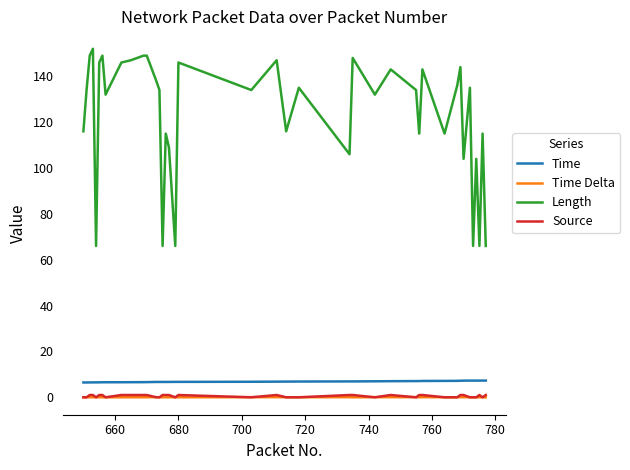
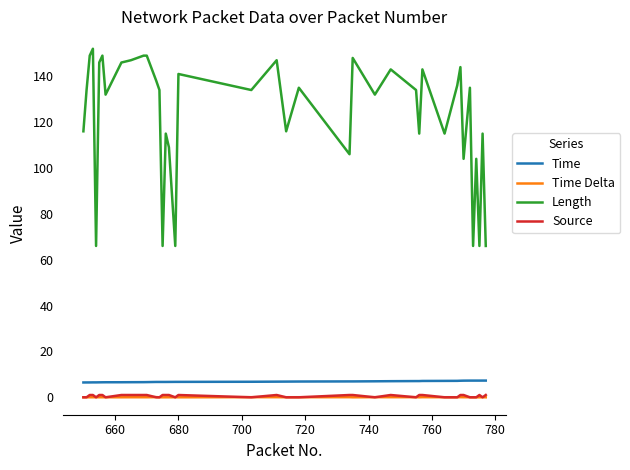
  {
    "Time": {
      "680": 7
    },
    "Length": {
-     "680": 146
+     "680": 141
    }
  }
